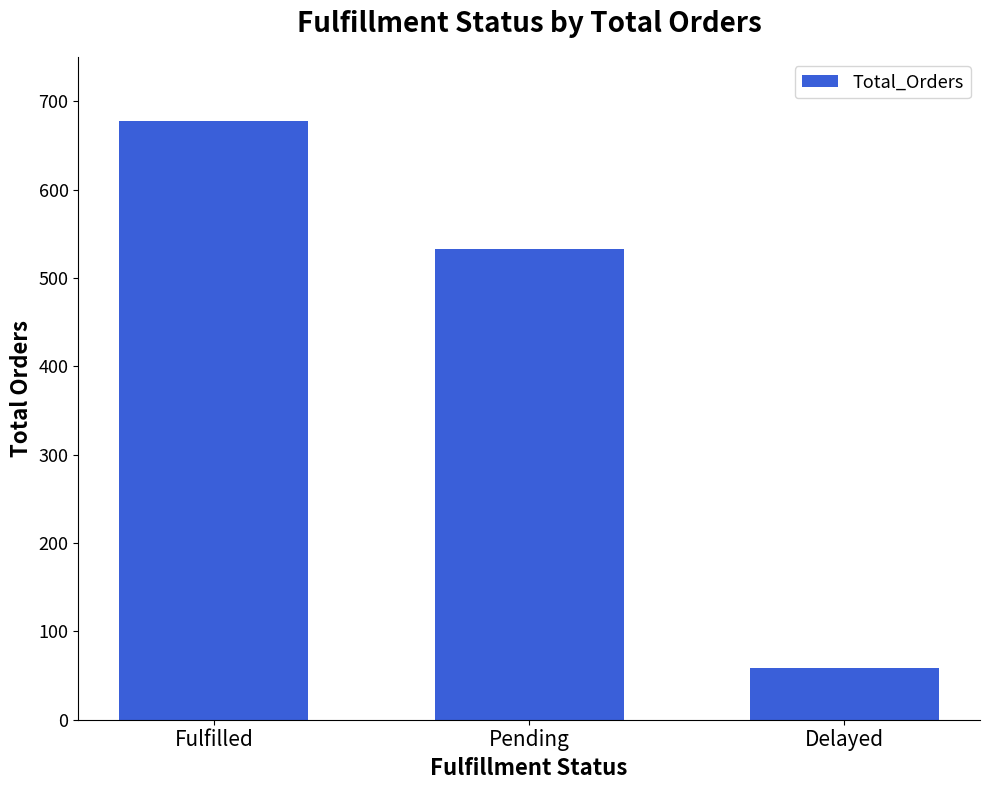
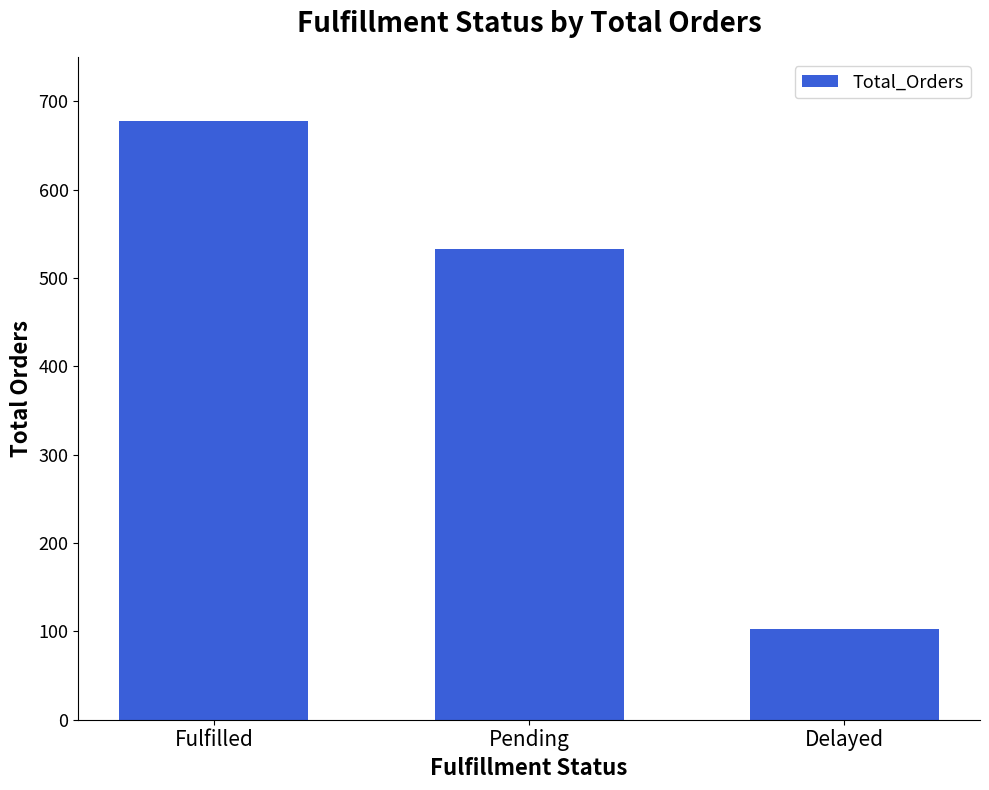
  {
    "Fulfilled": 680,
    "Pending": 530,
-   "Delayed": 60
+   "Delayed": 100
  }
